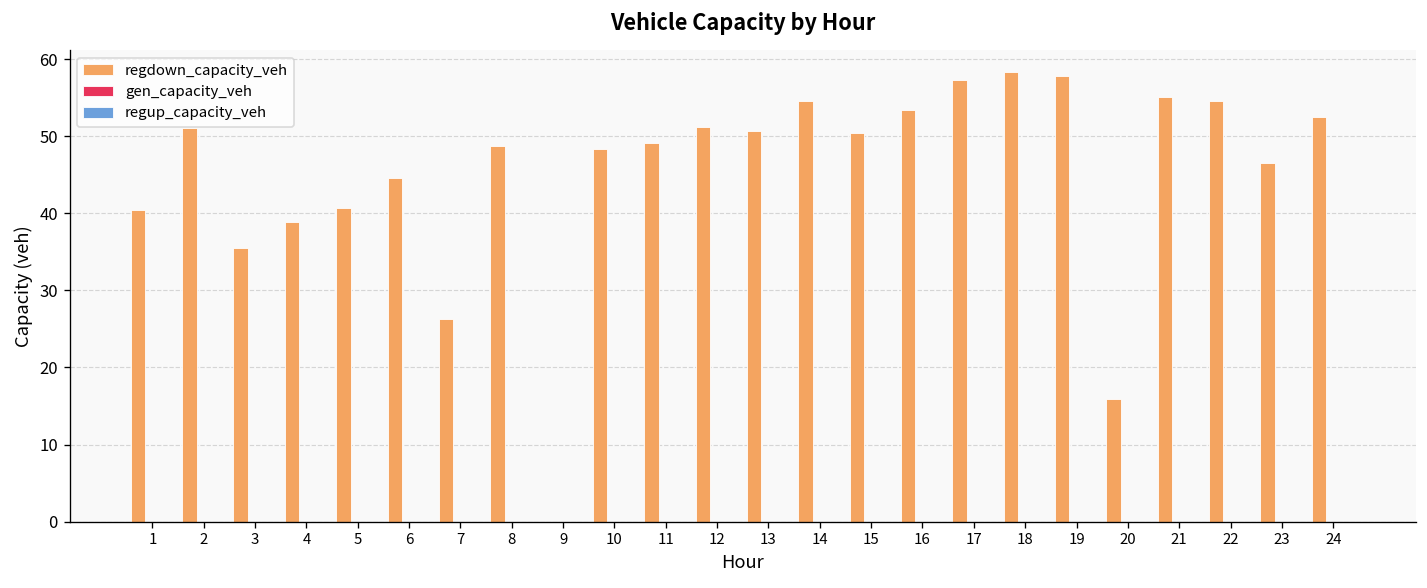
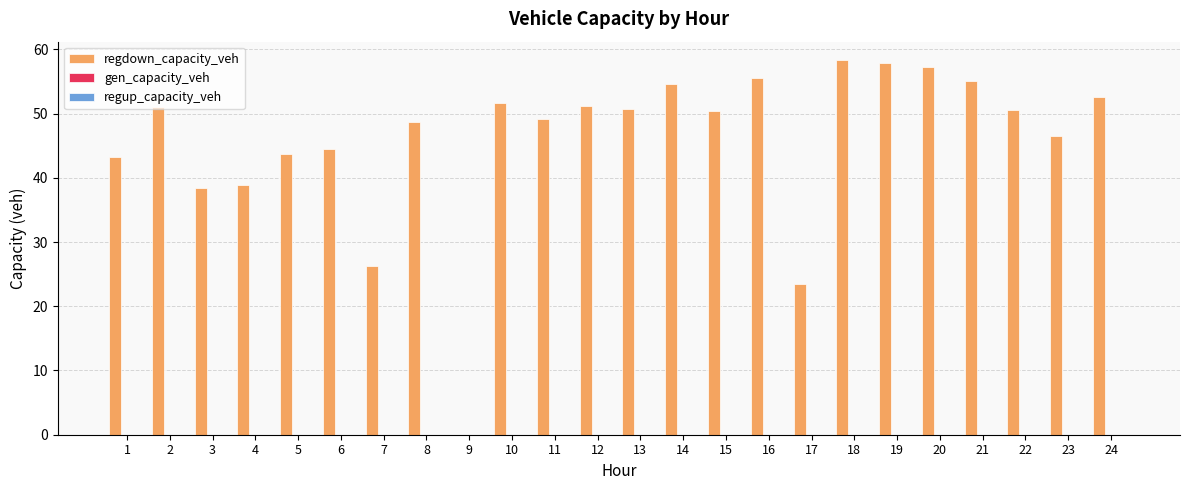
  {
    "regdown_capacity_veh": {
-     "1": 40,
-     "3": 36,
+     "1": 43,
+     "3": 38,
      "4": 39,
-     "5": 41,
+     "5": 44,
      "6": 45,
      "7": 26,
      "8": 49,
      "9": 0,
-     "10": 48,
+     "10": 52,
      "11": 49,
      "12": 51,
      "13": 51,
      "14": 55,
      "15": 50,
-     "16": 53,
-     "17": 57,
+     "16": 56,
+     "17": 23,
      "18": 58,
      "19": 58,
-     "20": 16,
+     "20": 57,
      "21": 55,
-     "22": 55,
+     "22": 51,
      "23": 46,
      "24": 53
    },
    "gen_capacity_veh": {
      "1": 0,
      "2": 0,
      "3": 0,
      "4": 0,
      "5": 0,
      "6": 0,
      "7": 0,
      "8": 0,
      "9": 0,
      "10": 0,
      "11": 0,
      "12": 0,
      "13": 0,
      "14": 0,
      "15": 0,
      "16": 0,
      "17": 0,
      "18": 0,
      "19": 0,
      "20": 0,
      "21": 0,
      "22": 0,
      "23": 0,
      "24": 0
    },
    "regup_capacity_veh": {
      "1": 0,
      "2": 0,
      "3": 0,
      "4": 0,
      "5": 0,
      "6": 0,
      "7": 0,
      "8": 0,
      "9": 0,
      "10": 0,
      "11": 0,
      "12": 0,
      "13": 0,
      "14": 0,
      "15": 0,
      "16": 0,
      "17": 0,
      "18": 0,
      "19": 0,
      "20": 0,
      "21": 0,
      "22": 0,
      "23": 0,
      "24": 0
    }
  }
